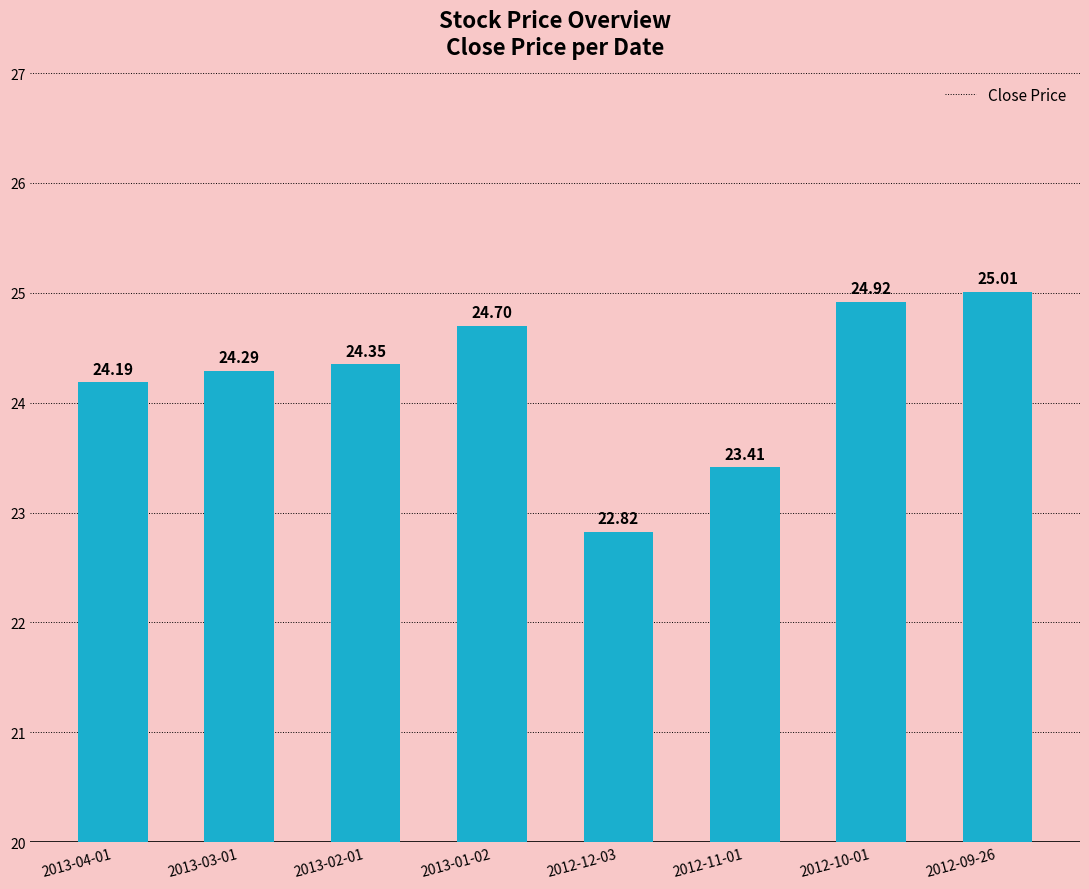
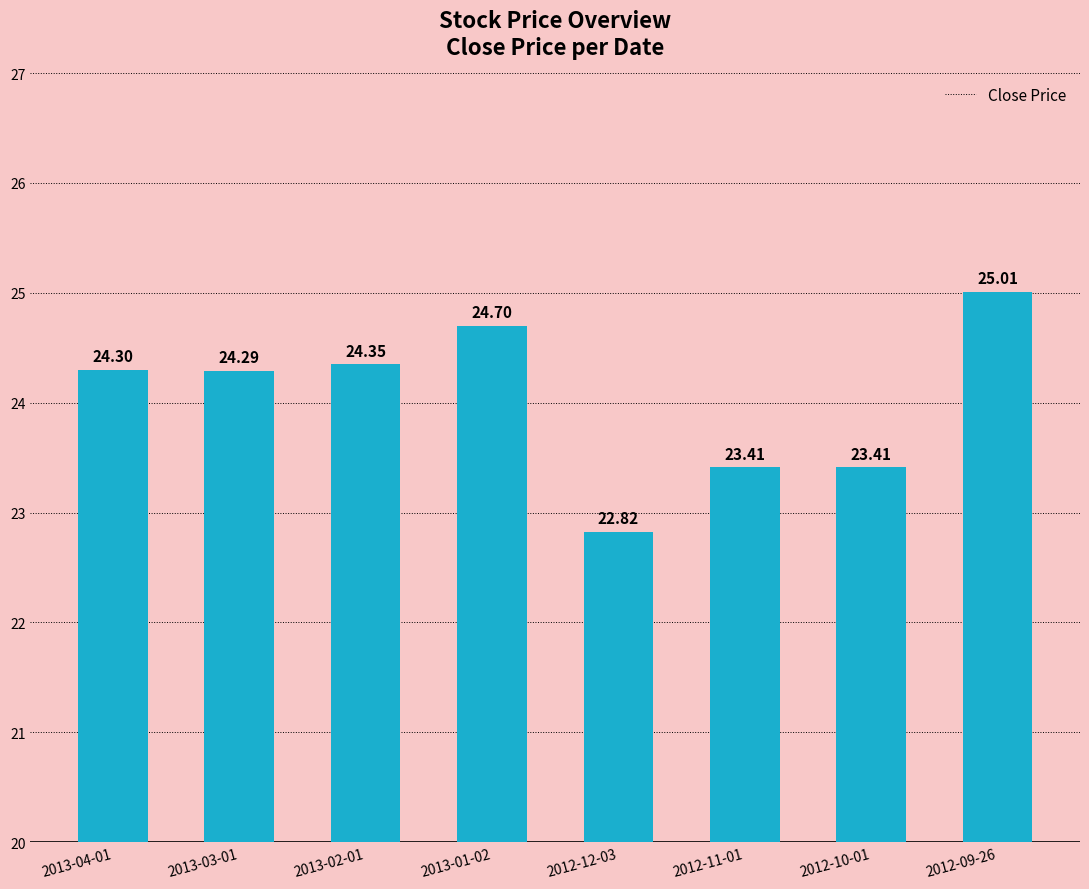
  {
-   "2013-04-01": 24.19,
+   "2013-04-01": 24.30,
    "2013-03-01": 24.29,
    "2013-02-01": 24.35,
    "2013-01-02": 24.70,
    "2012-12-03": 22.82,
    "2012-11-01": 23.41,
-   "2012-10-01": 24.92,
+   "2012-10-01": 23.41,
    "2012-09-26": 25.01
  }
